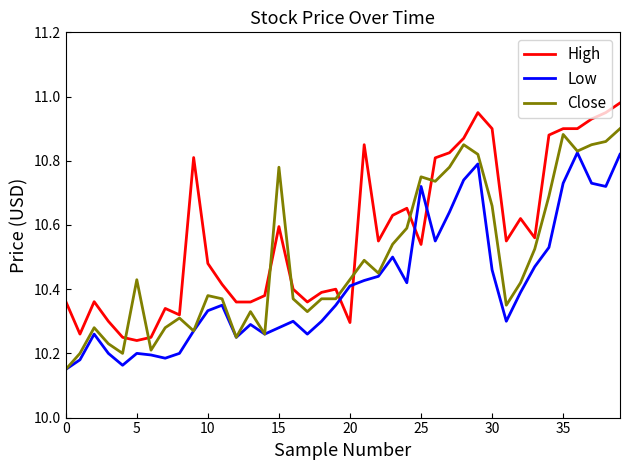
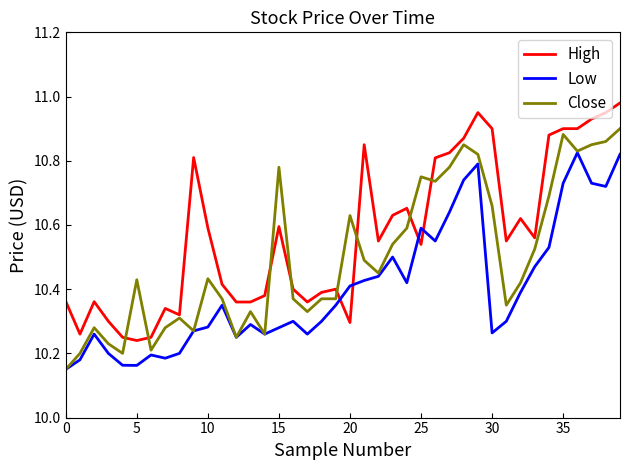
  {
    "High": {
      "0": 10.36,
      "5": 10.24,
-     "10": 10.48,
+     "10": 10.59,
      "15": 10.59,
      "20": 10.30,
      "25": 10.54,
      "30": 10.90,
      "35": 10.90
    },
    "Low": {
-     "5": 10.20,
-     "10": 10.33,
+     "5": 10.16,
+     "10": 10.28,
      "15": 10.28,
      "20": 10.41,
-     "25": 10.72,
-     "30": 10.46,
+     "25": 10.59,
+     "30": 10.26,
      "35": 10.73
    },
    "Close": {
      "5": 10.43,
-     "10": 10.38,
+     "10": 10.43,
      "15": 10.78,
-     "20": 10.43,
+     "20": 10.63,
      "25": 10.75,
      "30": 10.66,
      "35": 10.88
    }
  }
